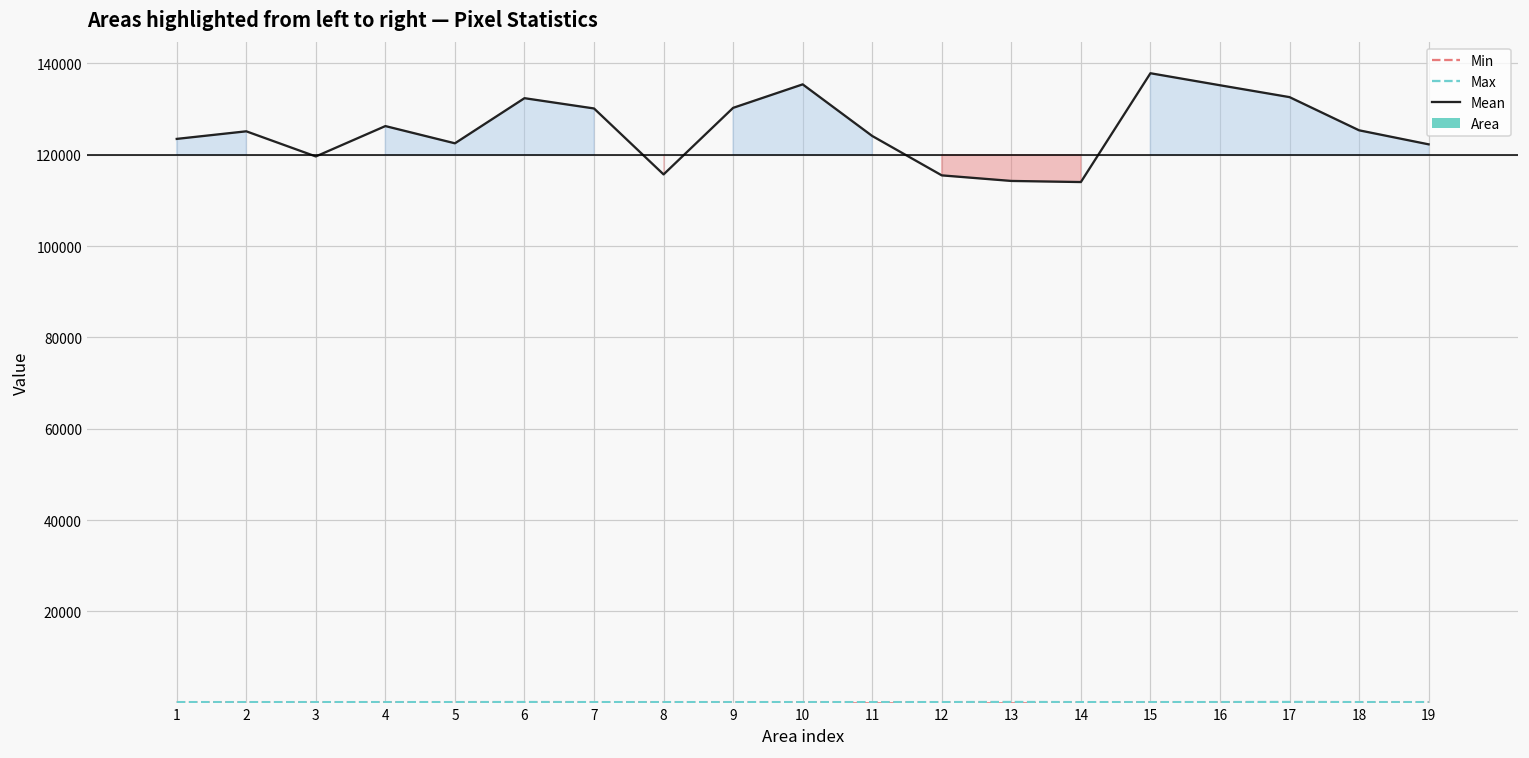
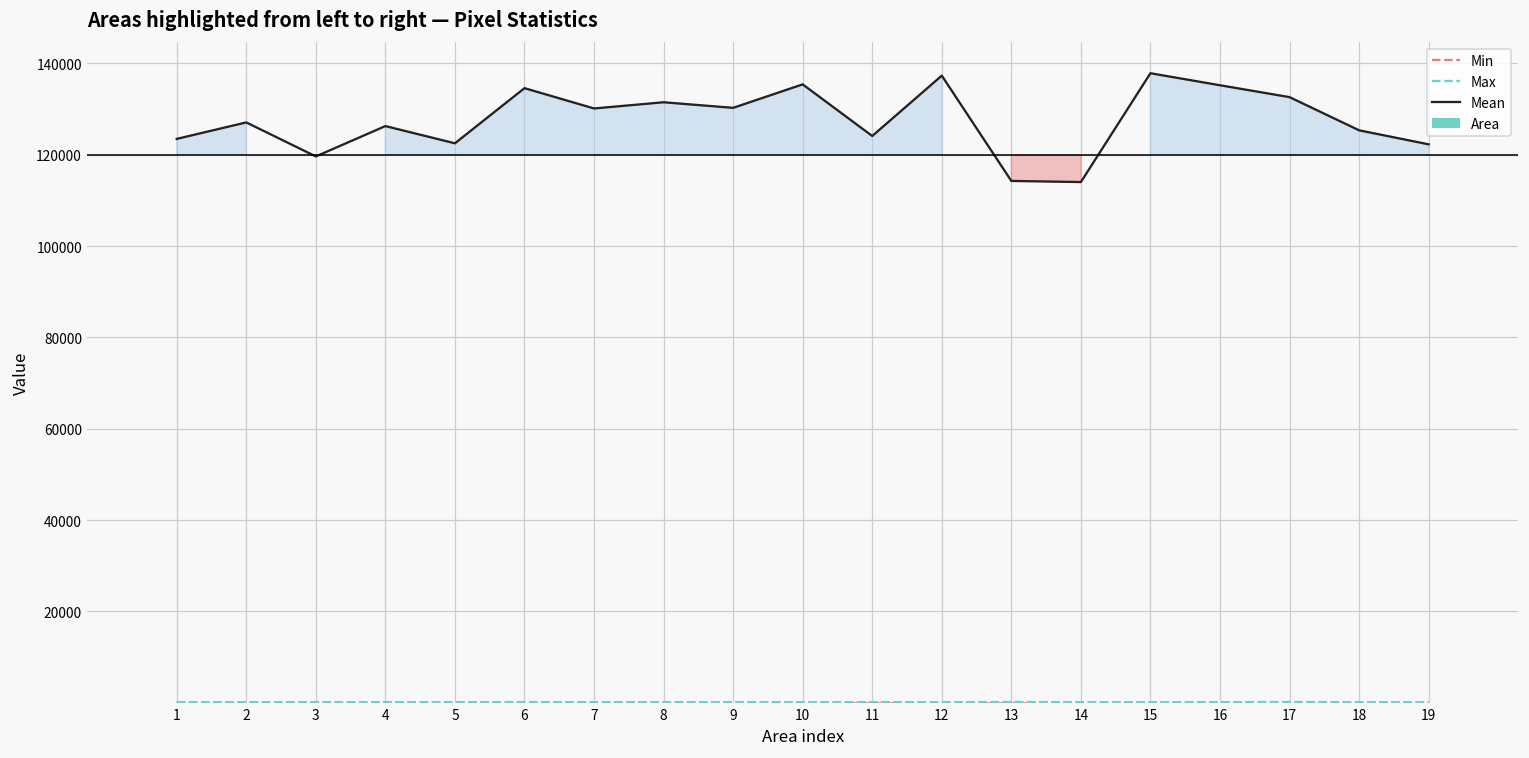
  {
    "Mean": {
      "1": 123000,
-     "2": 125000,
+     "2": 127000,
      "3": 120000,
      "4": 126000,
      "5": 123000,
-     "6": 132000,
+     "6": 135000,
      "7": 130000,
-     "8": 116000,
+     "8": 132000,
      "9": 130000,
      "10": 135000,
      "11": 124000,
-     "12": 115000,
+     "12": 137000,
      "13": 114000,
      "14": 114000,
      "15": 138000,
      "16": 135000,
      "17": 133000,
      "18": 125000,
      "19": 122000
    }
  }
